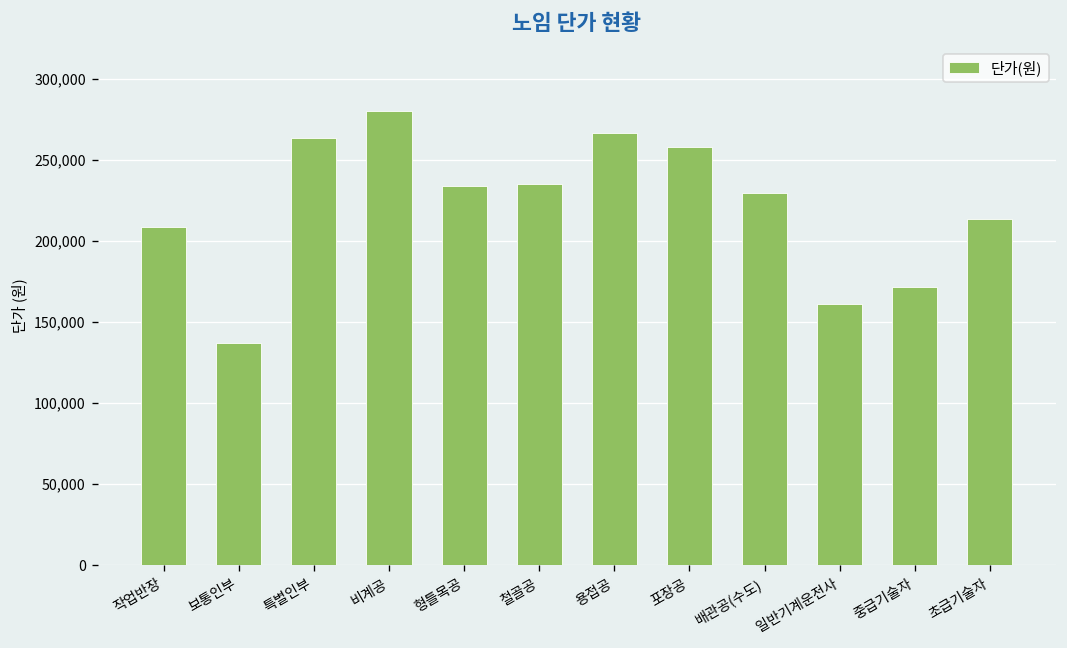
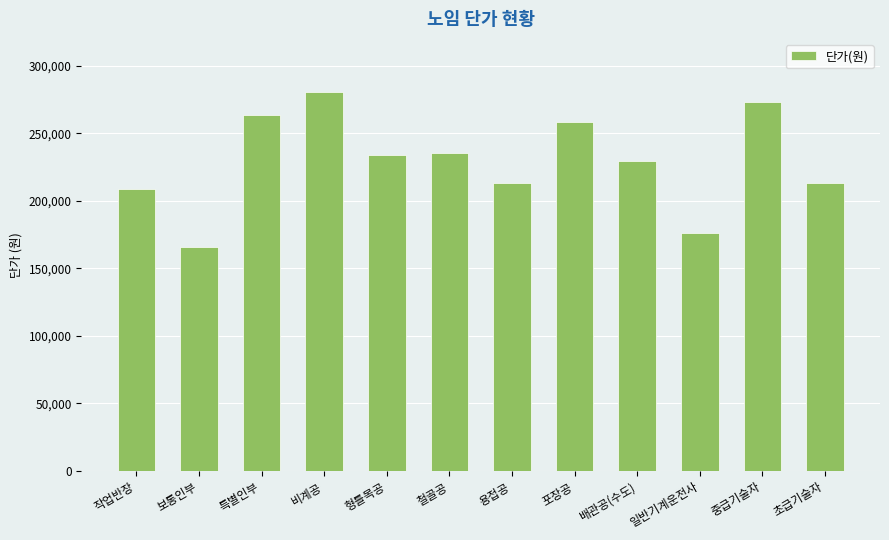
  {
    "작업반장": "209,000",
-   "보통인부": "137,000",
+   "보통인부": "166,000",
    "특별인부": "263,000",
    "비계공": "280,000",
    "형틀목공": "234,000",
    "철골공": "235,000",
-   "용접공": "267,000",
+   "용접공": "213,000",
    "포장공": "258,000",
    "배관공(수도)": "230,000",
-   "일반기계운전사": "161,000",
-   "중급기술자": "172,000",
+   "일반기계운전사": "176,000",
+   "중급기술자": "273,000",
    "초급기술자": "213,000"
  }
